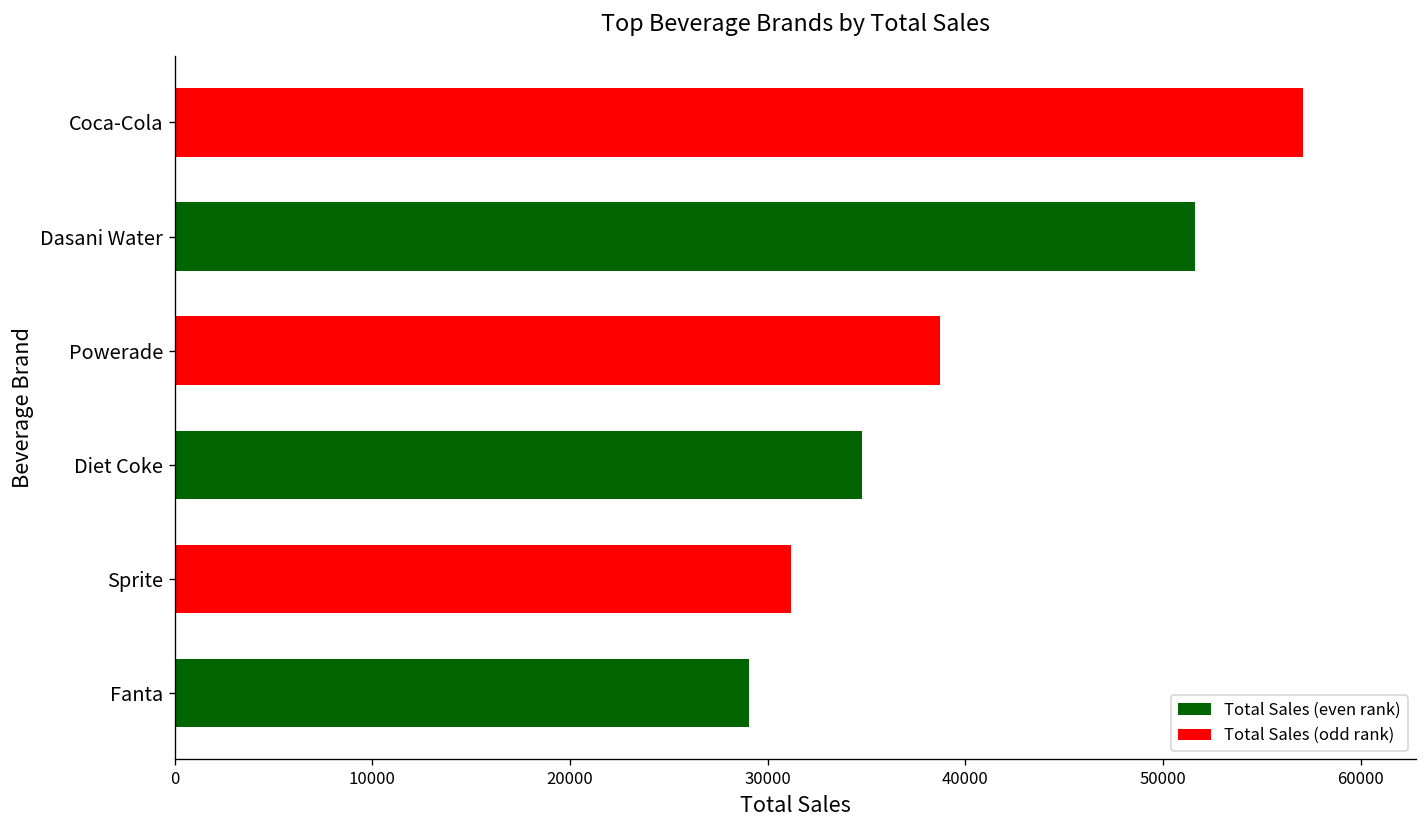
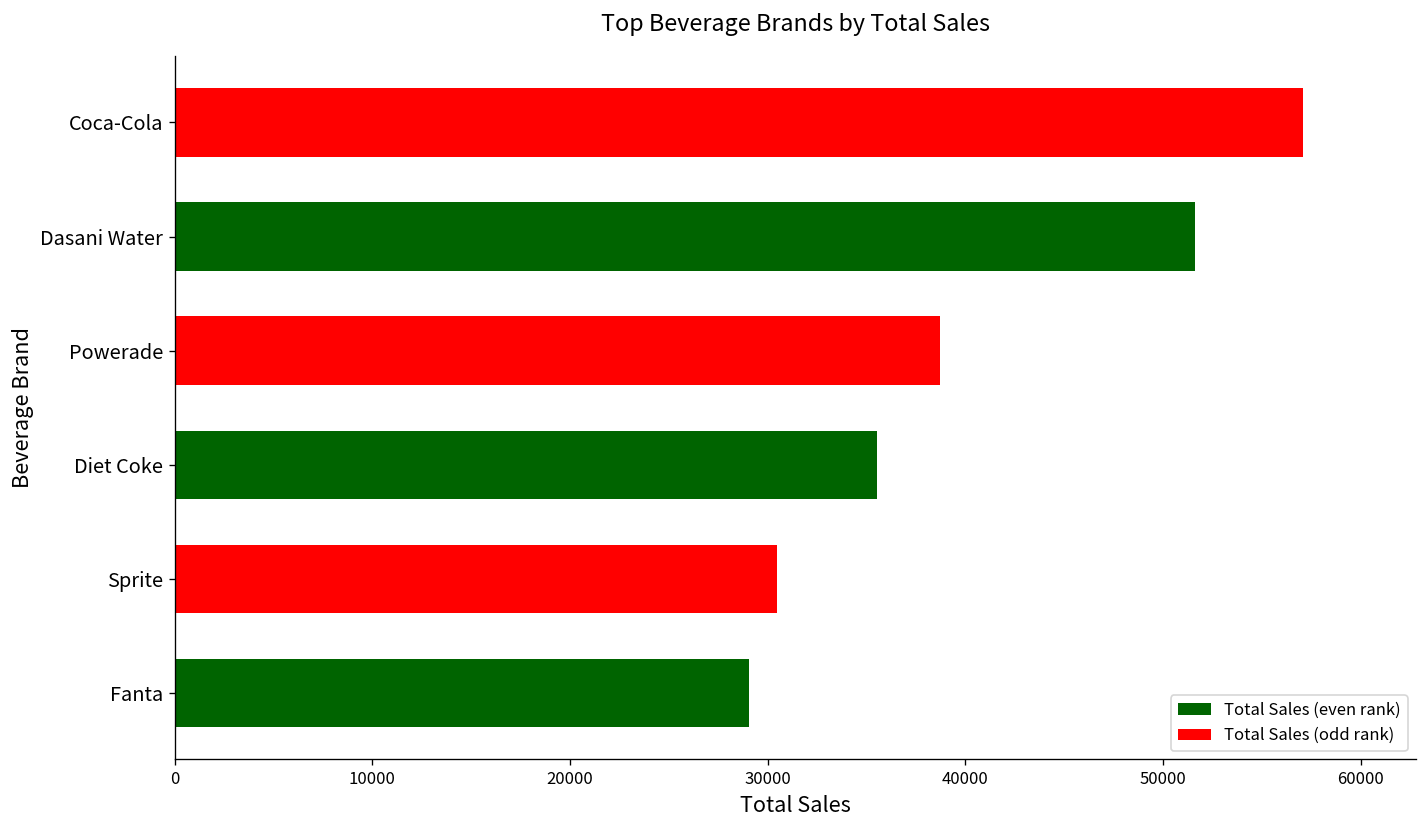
  {
    "Coca-Cola": 57100,
    "Dasani Water": 51600,
    "Powerade": 38700,
-   "Diet Coke": 34800,
-   "Sprite": 31200,
+   "Diet Coke": 35500,
+   "Sprite": 30500,
    "Fanta": 29100
  }
